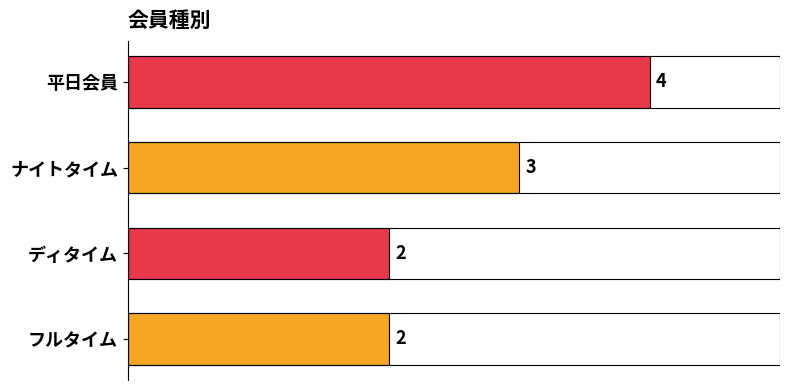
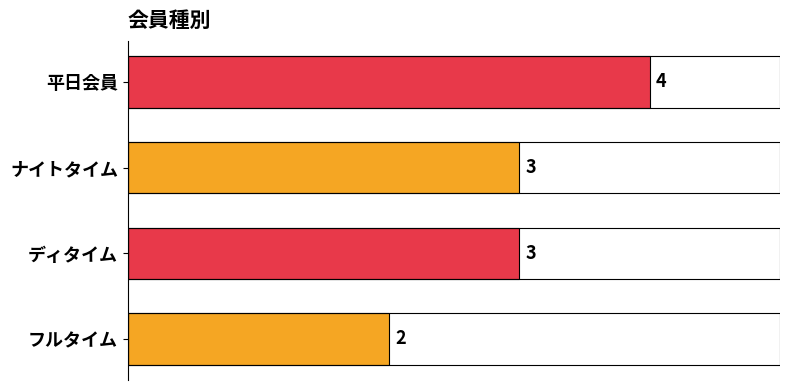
  {
    "平日会員": 4,
    "ナイトタイム": 3,
-   "ディタイム": 2,
+   "ディタイム": 3,
    "フルタイム": 2
  }
